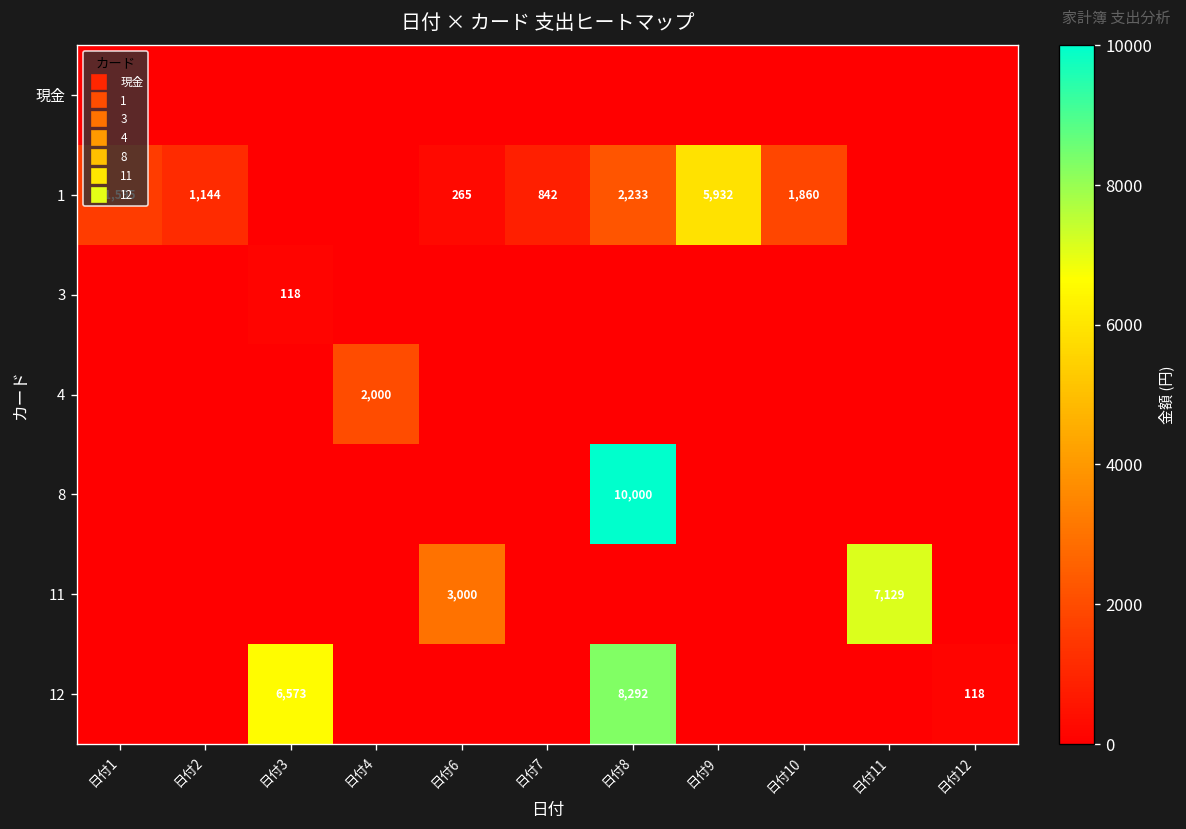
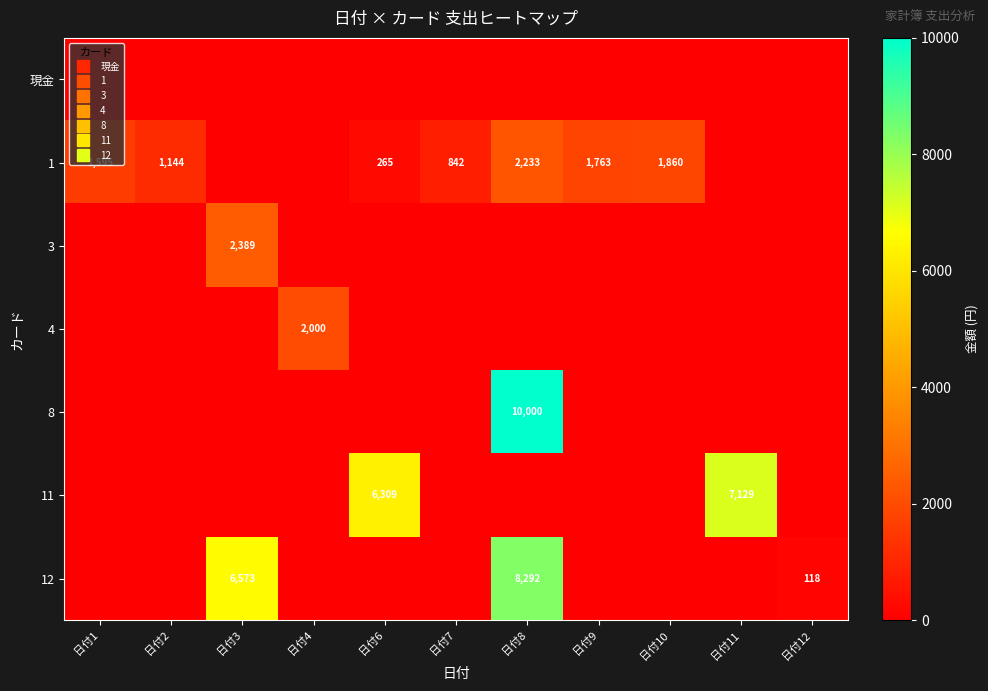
  {
    "1": {
      "日付2": "1,144",
      "日付6": "265",
      "日付7": "842",
      "日付8": "2,233",
-     "日付9": "5,932",
+     "日付9": "1,763",
      "日付10": "1,860"
    },
    "3": {
-     "日付3": "118"
+     "日付3": "2,389"
    },
    "4": {
      "日付4": "2,000"
    },
    "8": {
      "日付8": "10,000"
    },
    "11": {
-     "日付6": "3,000",
+     "日付6": "6,309",
      "日付11": "7,129"
    },
    "12": {
      "日付3": "6,573",
      "日付8": "8,292",
      "日付12": "118"
    }
  }
